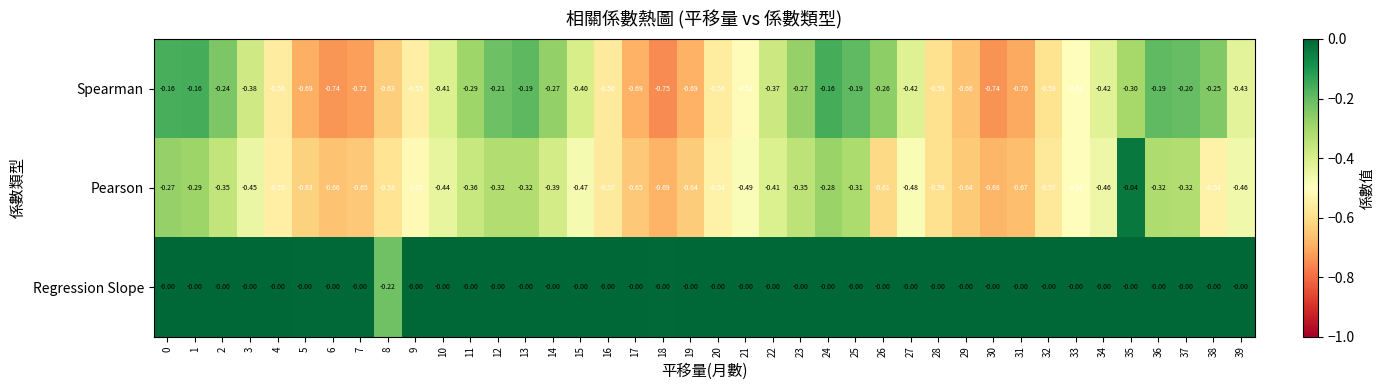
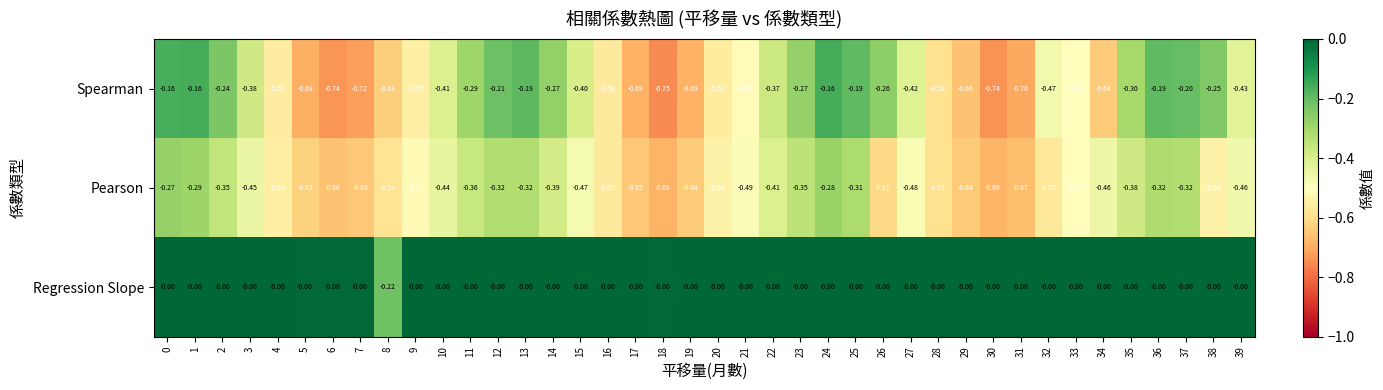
  {
    "Spearman": {
      "0": -0.16,
      "1": -0.16,
      "2": -0.24,
      "3": -0.38,
      "4": -0.56,
      "5": -0.69,
      "6": -0.74,
      "7": -0.72,
      "8": -0.63,
      "9": -0.55,
      "10": -0.41,
      "11": -0.29,
      "12": -0.21,
      "13": -0.19,
      "14": -0.27,
      "15": -0.40,
      "16": -0.56,
      "17": -0.69,
      "18": -0.75,
      "19": -0.69,
      "20": -0.56,
      "21": -0.51,
      "22": -0.37,
      "23": -0.27,
      "24": -0.16,
      "25": -0.19,
      "26": -0.26,
      "27": -0.42,
      "28": -0.59,
      "29": -0.66,
      "30": -0.74,
      "31": -0.70,
-     "32": -0.59,
+     "32": -0.47,
      "33": -0.51,
-     "34": -0.42,
+     "34": -0.64,
      "35": -0.30,
      "36": -0.19,
      "37": -0.20,
      "38": -0.25,
      "39": -0.43
    },
    "Pearson": {
      "0": -0.27,
      "1": -0.29,
      "2": -0.35,
      "3": -0.45,
      "4": -0.55,
      "5": -0.63,
      "6": -0.66,
      "7": -0.65,
      "8": -0.58,
      "9": -0.52,
      "10": -0.44,
      "11": -0.36,
      "12": -0.32,
      "13": -0.32,
      "14": -0.39,
      "15": -0.47,
      "16": -0.57,
      "17": -0.65,
      "18": -0.69,
      "19": -0.64,
      "20": -0.54,
      "21": -0.49,
      "22": -0.41,
      "23": -0.35,
      "24": -0.28,
      "25": -0.31,
      "26": -0.61,
      "27": -0.48,
      "28": -0.59,
      "29": -0.64,
      "30": -0.68,
      "31": -0.67,
      "32": -0.57,
      "33": -0.50,
      "34": -0.46,
-     "35": -0.04,
+     "35": -0.38,
      "36": -0.32,
      "37": -0.32,
      "38": -0.54,
      "39": -0.46
    },
    "Regression Slope": {
      "0": -0.00,
      "1": -0.00,
      "2": -0.00,
      "3": -0.00,
      "4": -0.00,
      "5": -0.00,
      "6": -0.00,
      "7": -0.00,
      "8": -0.22,
      "9": -0.00,
      "10": -0.00,
      "11": -0.00,
      "12": -0.00,
      "13": -0.00,
      "14": -0.00,
      "15": -0.00,
      "16": -0.00,
      "17": -0.00,
      "18": -0.00,
      "19": -0.00,
      "20": -0.00,
      "21": -0.00,
      "22": -0.00,
      "23": -0.00,
      "24": -0.00,
      "25": -0.00,
      "26": -0.00,
      "27": -0.00,
      "28": -0.00,
      "29": -0.00,
      "30": -0.00,
      "31": -0.00,
      "32": -0.00,
      "33": -0.00,
      "34": -0.00,
      "35": -0.00,
      "36": -0.00,
      "37": -0.00,
      "38": -0.00,
      "39": -0.00
    }
  }
